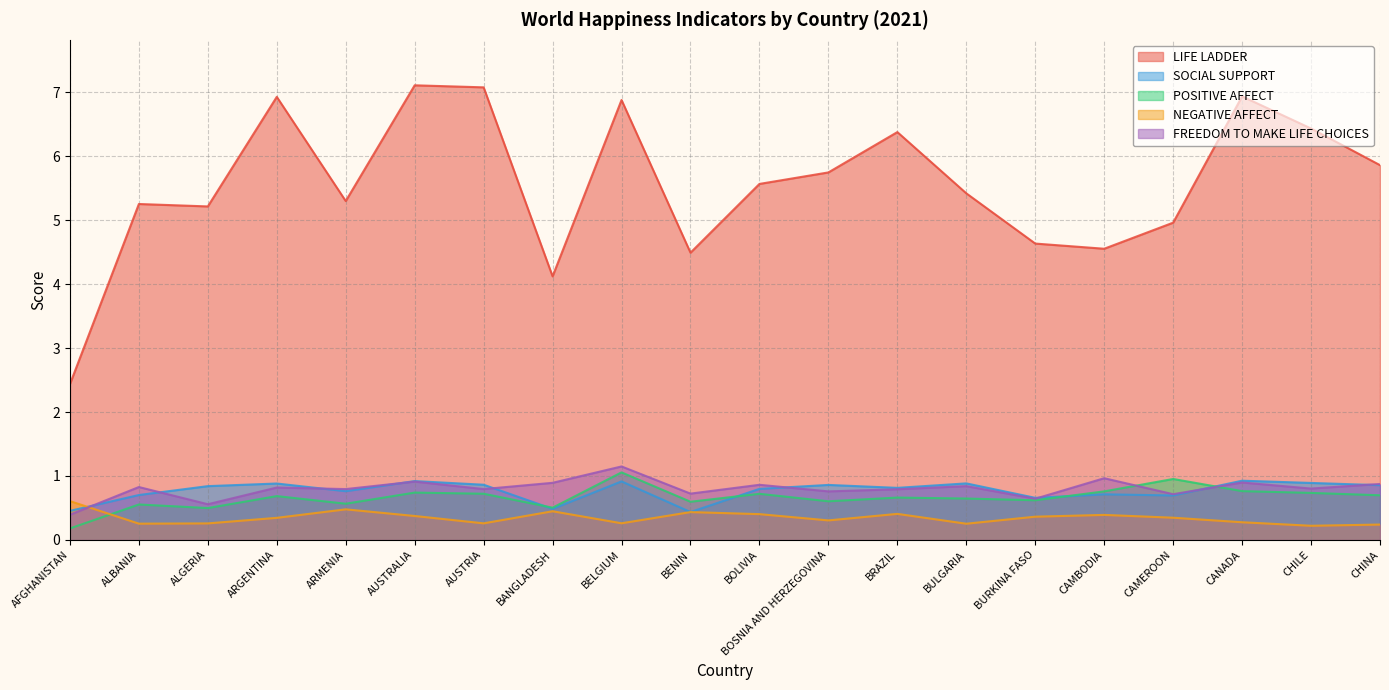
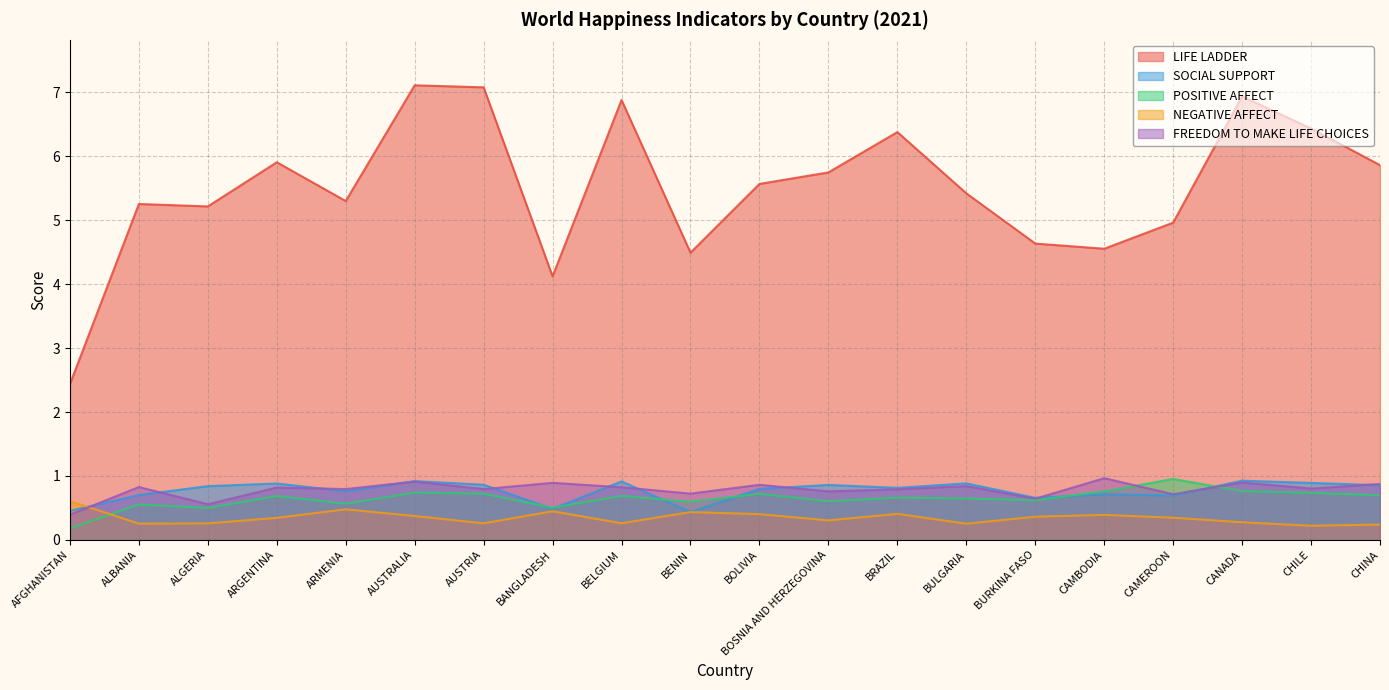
  {
    "LIFE LADDER": {
      "AFGHANISTAN": 2.4,
      "ALBANIA": 5.3,
      "ALGERIA": 5.2,
-     "ARGENTINA": 6.9,
+     "ARGENTINA": 5.9,
      "ARMENIA": 5.3,
      "AUSTRALIA": 7.1,
      "AUSTRIA": 7.1,
      "BANGLADESH": 4.1,
      "BELGIUM": 6.9,
      "BENIN": 4.5,
      "BOLIVIA": 5.6,
      "BOSNIA AND HERZEGOVINA": 5.7,
      "BRAZIL": 6.4,
      "BULGARIA": 5.4,
      "BURKINA FASO": 4.6,
      "CAMBODIA": 4.6,
      "CAMEROON": 5.0,
      "CHINA": 5.9
    },
    "SOCIAL SUPPORT": {
      "AFGHANISTAN": 0.5,
      "ALBANIA": 0.7,
      "ALGERIA": 0.8,
      "ARGENTINA": 0.9,
      "AUSTRIA": 0.9,
      "BELGIUM": 0.9,
      "BOLIVIA": 0.8,
      "BOSNIA AND HERZEGOVINA": 0.9,
      "BULGARIA": 0.9,
      "CAMBODIA": 0.7,
      "CHILE": 0.9
    },
    "POSITIVE AFFECT": {
      "AFGHANISTAN": 0.2,
      "ALBANIA": 0.6,
      "ALGERIA": 0.5,
      "ARGENTINA": 0.7,
      "ARMENIA": 0.6,
      "AUSTRALIA": 0.7,
      "AUSTRIA": 0.7,
-     "BELGIUM": 1.1,
+     "BELGIUM": 0.7,
      "BENIN": 0.6,
      "BOLIVIA": 0.7,
      "BOSNIA AND HERZEGOVINA": 0.6,
      "BRAZIL": 0.7,
      "BULGARIA": 0.6,
      "CAMBODIA": 0.8,
      "CAMEROON": 1.0,
      "CANADA": 0.8,
      "CHILE": 0.7,
      "CHINA": 0.7
    },
    "NEGATIVE AFFECT": {
      "AFGHANISTAN": 0.6,
      "ALBANIA": 0.3,
      "ALGERIA": 0.3,
      "ARGENTINA": 0.3,
      "ARMENIA": 0.5,
      "AUSTRALIA": 0.4,
      "AUSTRIA": 0.3,
      "BELGIUM": 0.3,
      "BOLIVIA": 0.4,
      "BOSNIA AND HERZEGOVINA": 0.3,
      "BRAZIL": 0.4,
      "BULGARIA": 0.3,
      "BURKINA FASO": 0.4,
      "CAMBODIA": 0.4,
      "CAMEROON": 0.3,
      "CANADA": 0.3,
      "CHILE": 0.2,
      "CHINA": 0.2
    },
    "FREEDOM TO MAKE LIFE CHOICES": {
      "AFGHANISTAN": 0.4,
      "ALBANIA": 0.8,
      "ALGERIA": 0.6,
      "ARGENTINA": 0.8,
      "AUSTRIA": 0.8,
      "BANGLADESH": 0.9,
-     "BELGIUM": 1.1,
+     "BELGIUM": 0.8,
      "BENIN": 0.7,
      "BOLIVIA": 0.9,
      "BOSNIA AND HERZEGOVINA": 0.8,
      "BULGARIA": 0.8,
      "CAMBODIA": 1.0,
      "CHILE": 0.8
    }
  }
